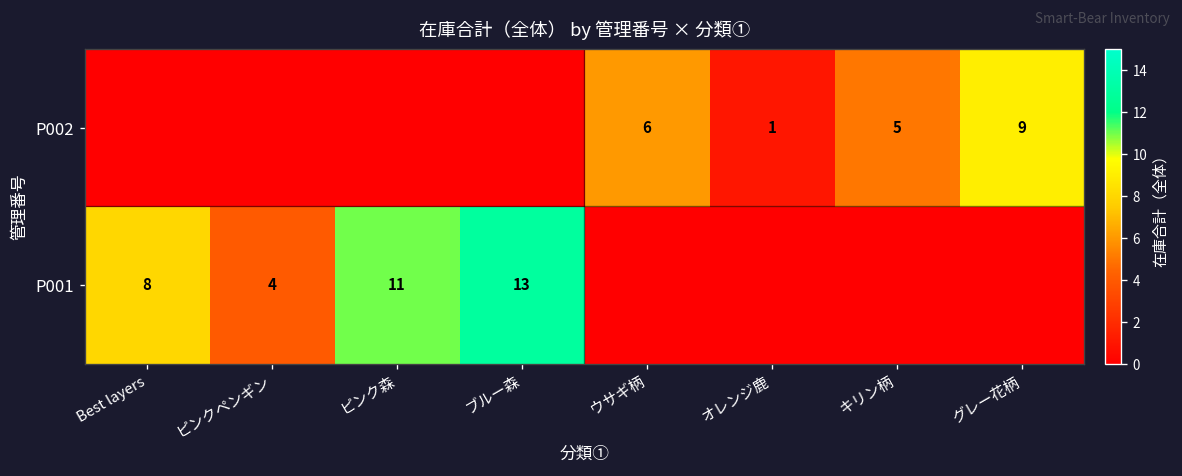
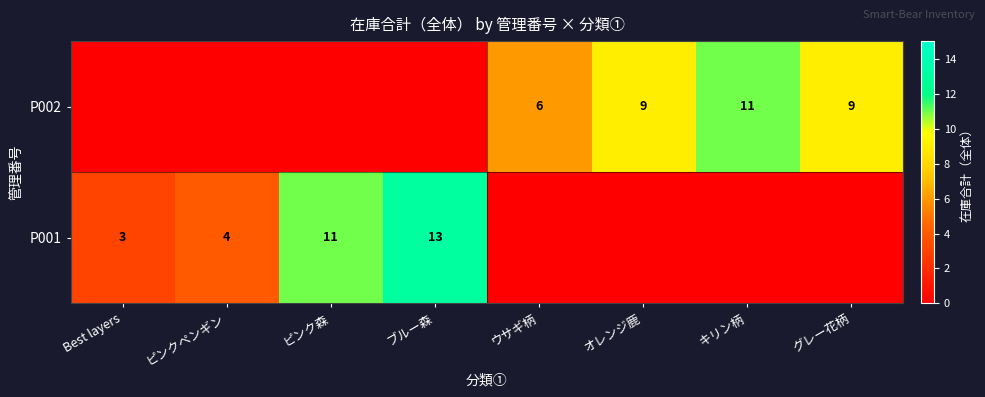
  {
    "P002": {
      "ウサギ柄": 6,
-     "オレンジ鹿": 1,
-     "キリン柄": 5,
+     "オレンジ鹿": 9,
+     "キリン柄": 11,
      "グレー花柄": 9
    },
    "P001": {
-     "Best layers": 8,
+     "Best layers": 3,
      "ピンクペンギン": 4,
      "ピンク森": 11,
      "ブルー森": 13
    }
  }
